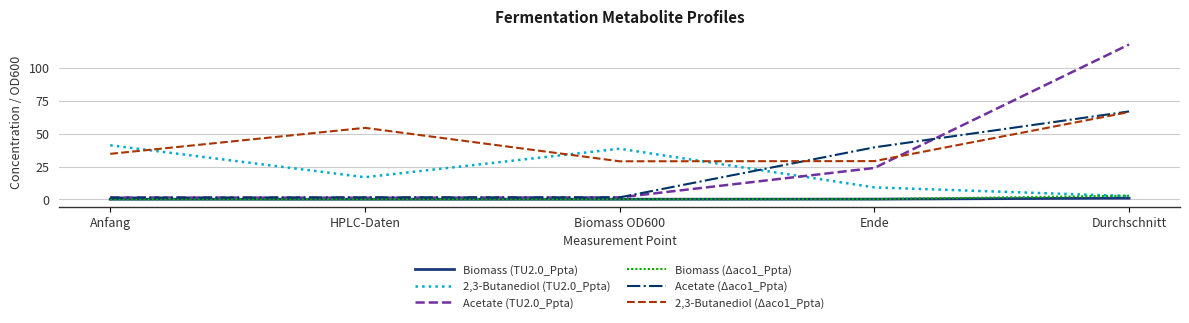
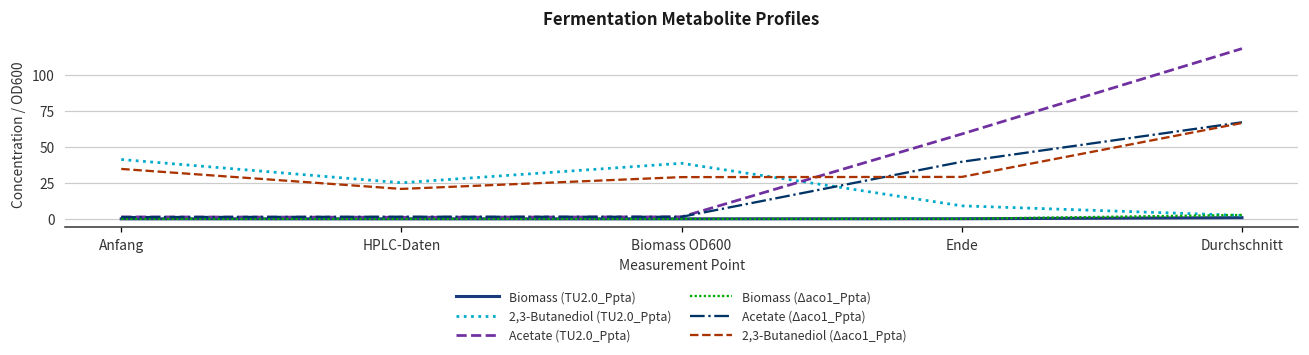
  {
    "2,3-Butanediol (TU2.0_Ppta)": {
      "Anfang": 41,
-     "HPLC-Daten": 17,
+     "HPLC-Daten": 25,
      "Biomass OD600": 39,
      "Ende": 9
    },
    "Acetate (TU2.0_Ppta)": {
-     "Ende": 24,
+     "Ende": 59,
      "Durchschnitt": 118
    },
    "2,3-Butanediol (Δaco1_Ppta)": {
      "Anfang": 35,
-     "HPLC-Daten": 55,
+     "HPLC-Daten": 21,
      "Biomass OD600": 29,
      "Ende": 29
    }
  }
